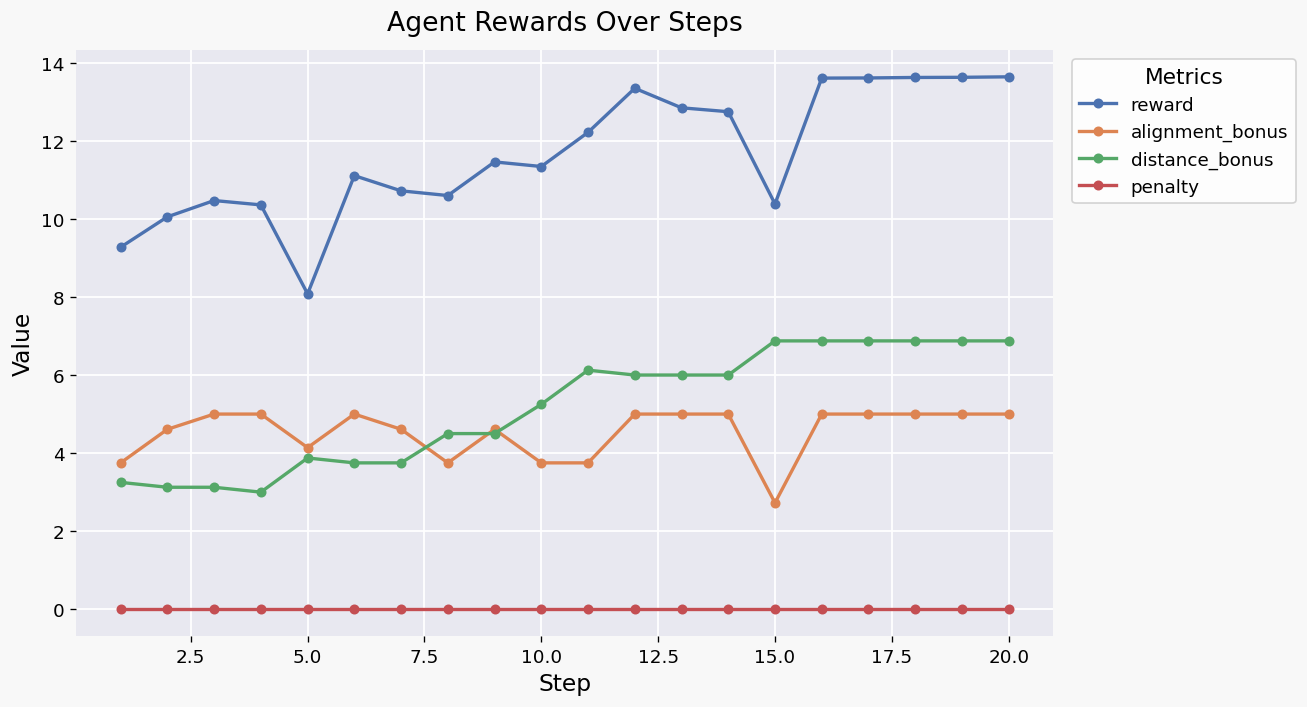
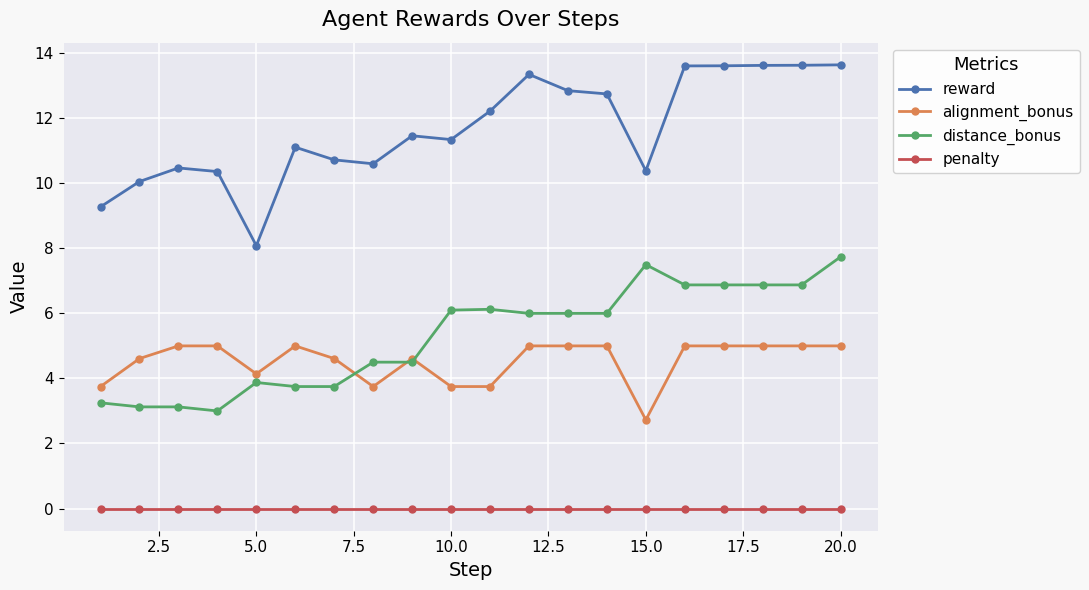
  {
    "reward": {
      "5.0": 8.1,
      "10.0": 11.3,
      "15.0": 10.4,
      "20.0": 13.6
    },
    "distance_bonus": {
      "5.0": 3.9,
-     "10.0": 5.3,
-     "15.0": 6.9,
-     "20.0": 6.9
+     "10.0": 6.1,
+     "15.0": 7.5,
+     "20.0": 7.7
    }
  }
